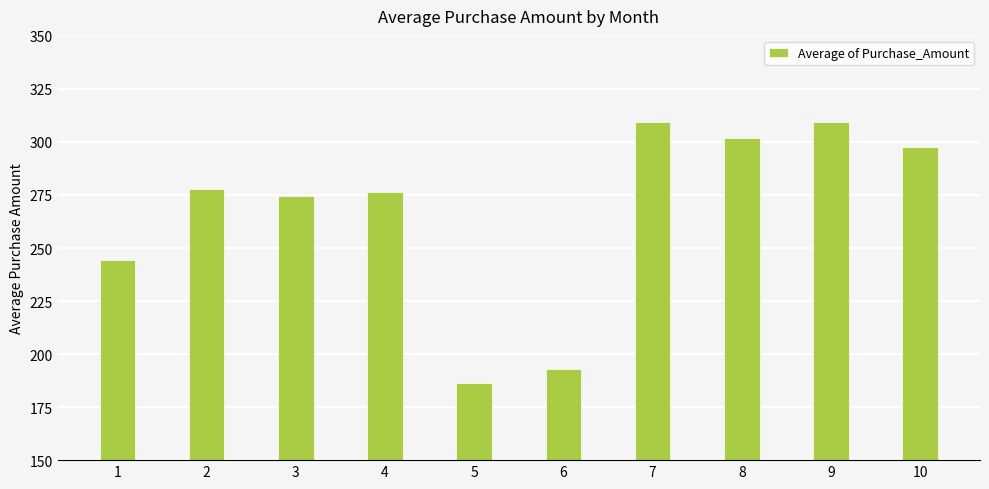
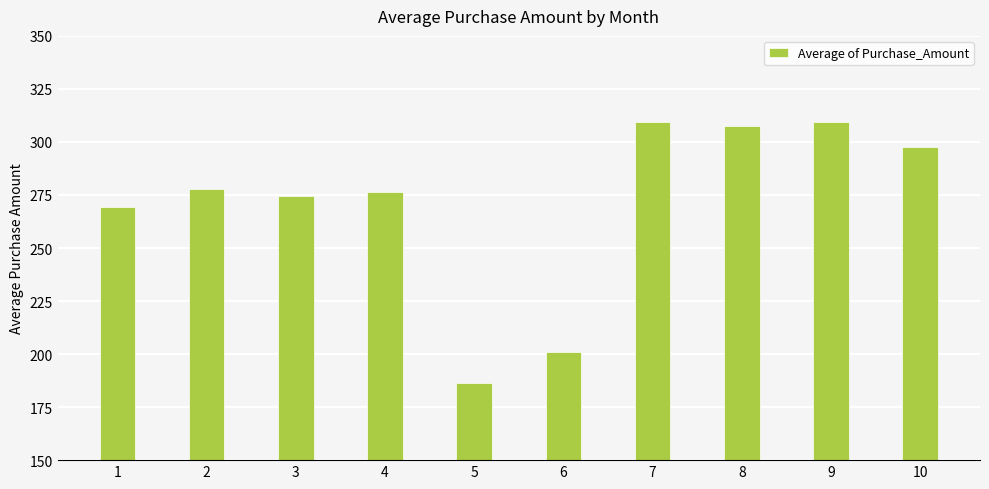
  {
-   "1": 245,
+   "1": 270,
    "2": 278,
    "3": 274,
    "4": 276,
    "5": 186,
-   "6": 193,
+   "6": 201,
    "7": 309,
-   "8": 302,
+   "8": 307,
    "9": 309,
    "10": 298
  }
